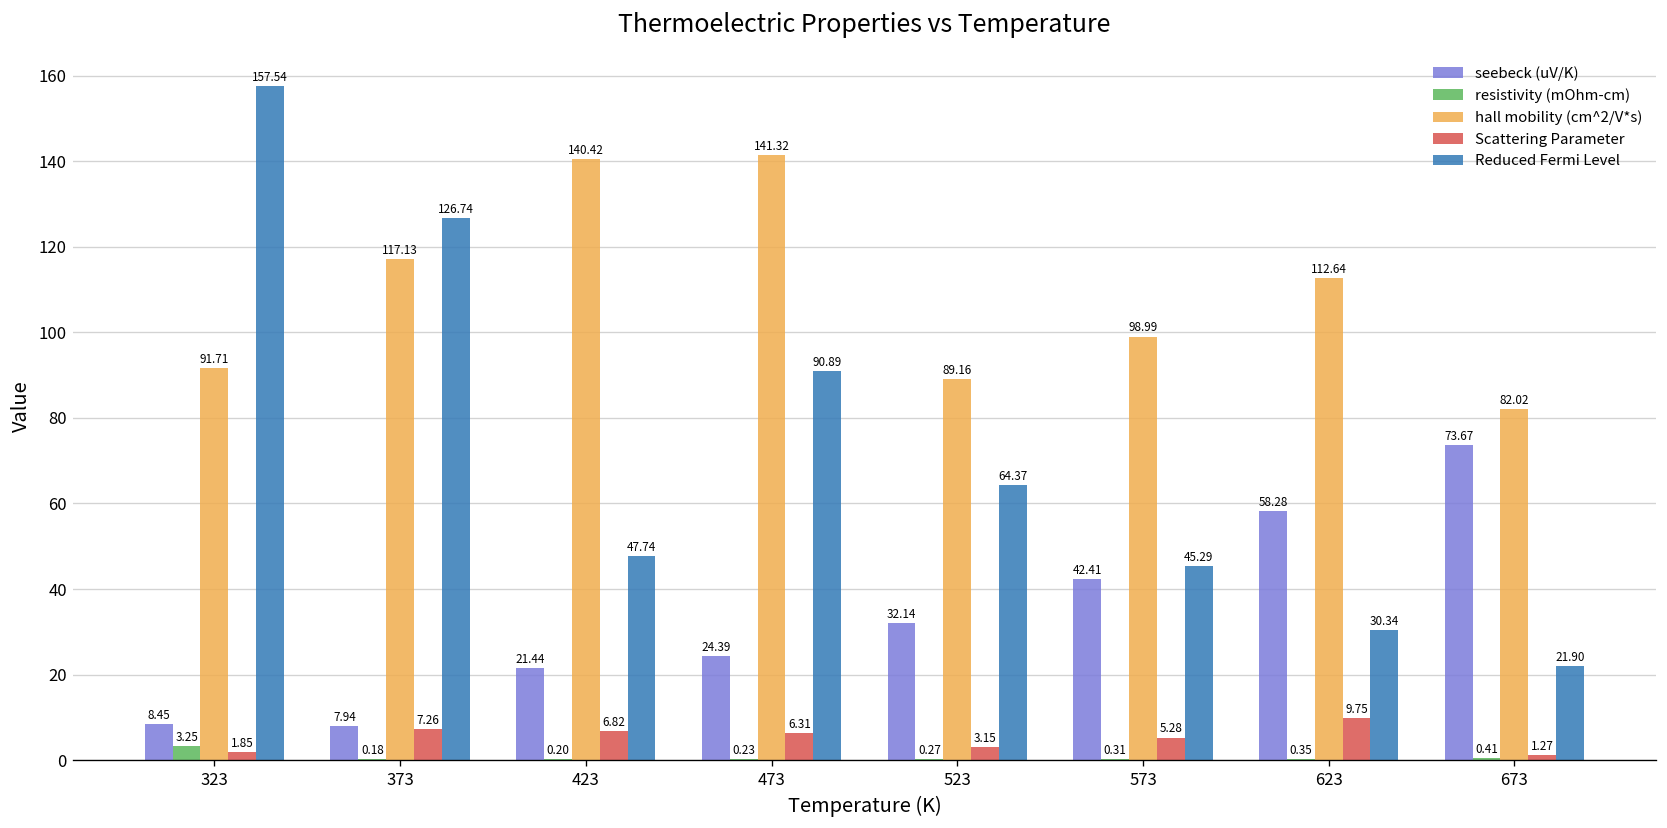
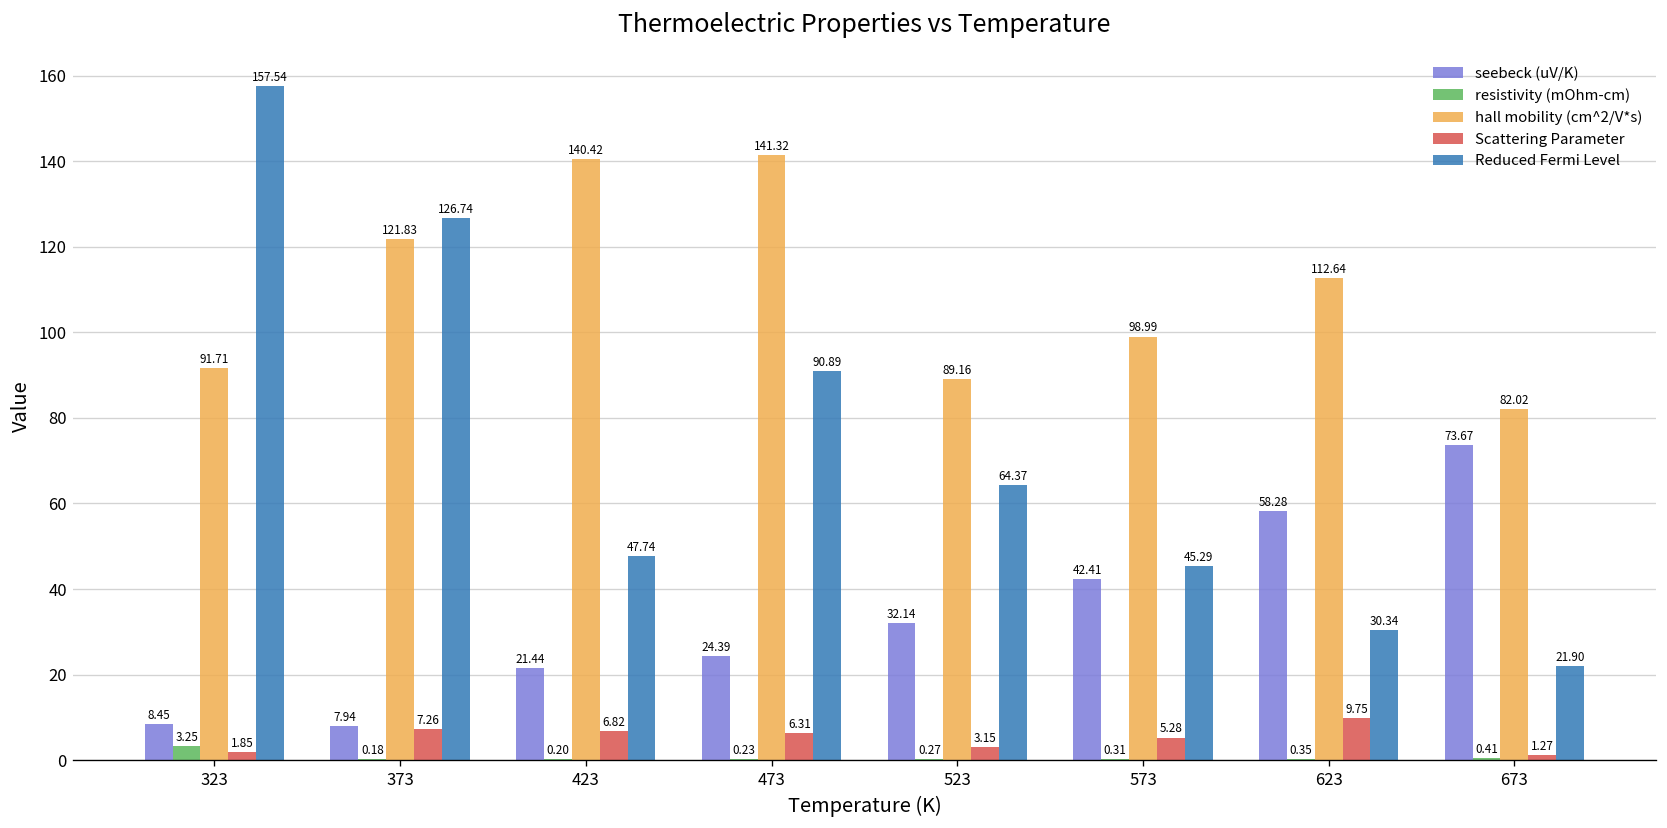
  {
    "seebeck (uV/K)": {
      "323": 8.45,
      "373": 7.94,
      "423": 21.44,
      "473": 24.39,
      "523": 32.14,
      "573": 42.41,
      "623": 58.28,
      "673": 73.67
    },
    "resistivity (mOhm-cm)": {
      "323": 3.25,
      "373": 0.18,
      "423": 0.20,
      "473": 0.23,
      "523": 0.27,
      "573": 0.31,
      "623": 0.35,
      "673": 0.41
    },
    "hall mobility (cm^2/V*s)": {
      "323": 91.71,
-     "373": 117.13,
+     "373": 121.83,
      "423": 140.42,
      "473": 141.32,
      "523": 89.16,
      "573": 98.99,
      "623": 112.64,
      "673": 82.02
    },
    "Scattering Parameter": {
      "323": 1.85,
      "373": 7.26,
      "423": 6.82,
      "473": 6.31,
      "523": 3.15,
      "573": 5.28,
      "623": 9.75,
      "673": 1.27
    },
    "Reduced Fermi Level": {
      "323": 157.54,
      "373": 126.74,
      "423": 47.74,
      "473": 90.89,
      "523": 64.37,
      "573": 45.29,
      "623": 30.34,
      "673": 21.90
    }
  }
